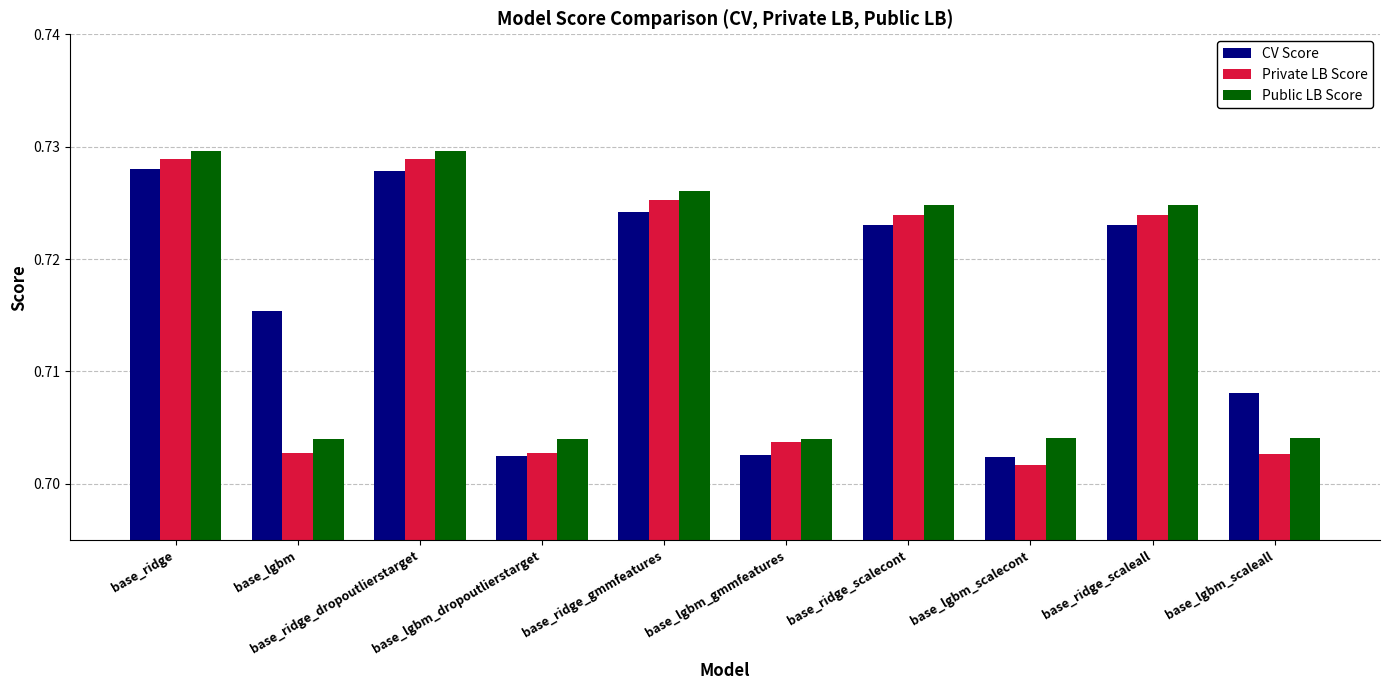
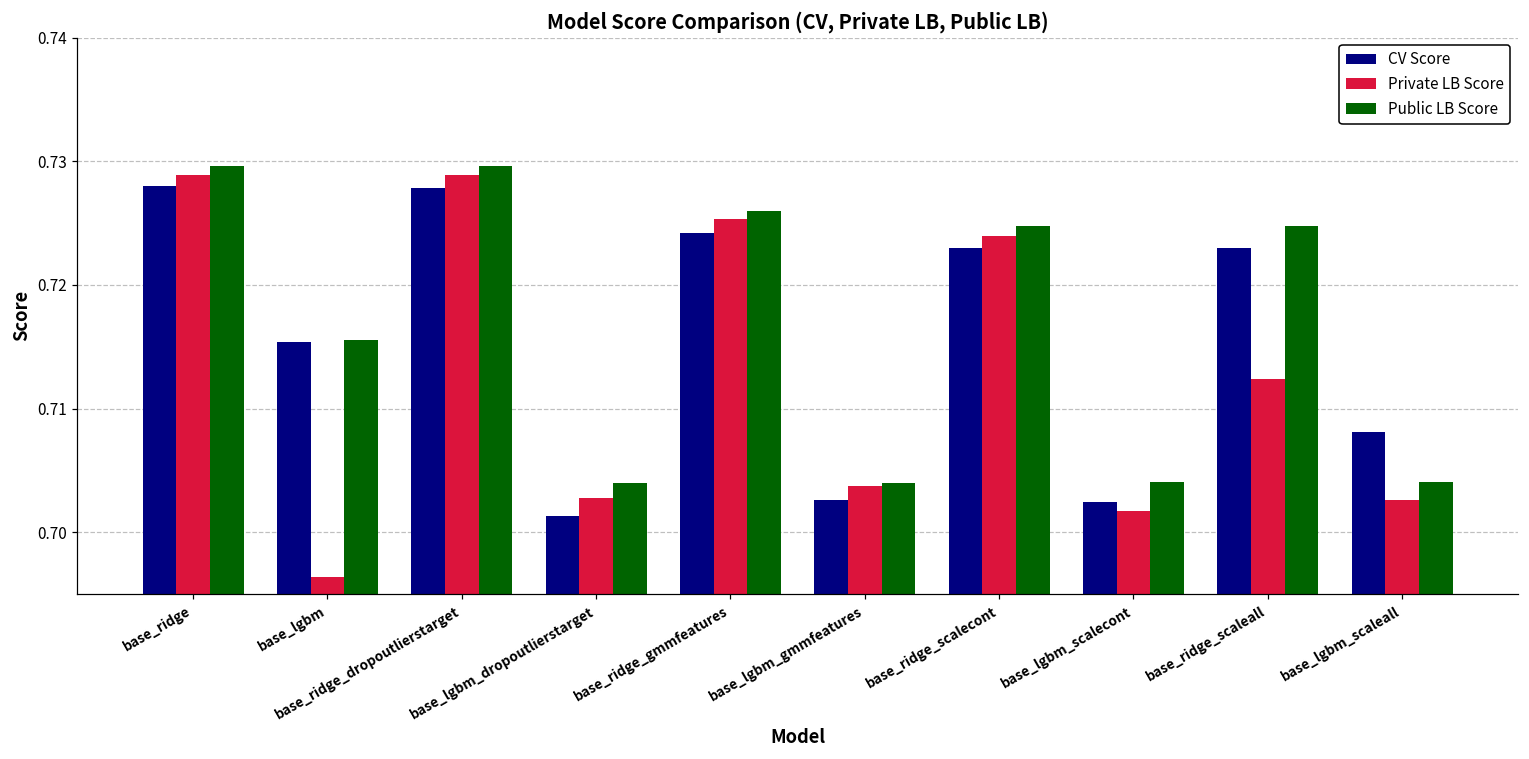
  {
    "CV Score": {
      "base_ridge": 0.7280,
      "base_lgbm": 0.7154,
      "base_ridge_dropoutlierstarget": 0.7278,
-     "base_lgbm_dropoutlierstarget": 0.7025,
+     "base_lgbm_dropoutlierstarget": 0.7013,
      "base_ridge_gmmfeatures": 0.7242,
      "base_lgbm_gmmfeatures": 0.7026,
      "base_ridge_scalecont": 0.7230,
      "base_lgbm_scalecont": 0.7024,
      "base_ridge_scaleall": 0.7230,
      "base_lgbm_scaleall": 0.7081
    },
    "Private LB Score": {
      "base_ridge": 0.7289,
-     "base_lgbm": 0.7028,
+     "base_lgbm": 0.6964,
      "base_ridge_dropoutlierstarget": 0.7289,
      "base_lgbm_dropoutlierstarget": 0.7028,
      "base_ridge_gmmfeatures": 0.7253,
      "base_lgbm_gmmfeatures": 0.7038,
      "base_ridge_scalecont": 0.7240,
      "base_lgbm_scalecont": 0.7017,
-     "base_ridge_scaleall": 0.7240,
+     "base_ridge_scaleall": 0.7124,
      "base_lgbm_scaleall": 0.7026
    },
    "Public LB Score": {
      "base_ridge": 0.7296,
-     "base_lgbm": 0.7040,
+     "base_lgbm": 0.7156,
      "base_ridge_dropoutlierstarget": 0.7296,
      "base_lgbm_dropoutlierstarget": 0.7040,
      "base_ridge_gmmfeatures": 0.7260,
      "base_lgbm_gmmfeatures": 0.7040,
      "base_ridge_scalecont": 0.7248,
      "base_lgbm_scalecont": 0.7041,
      "base_ridge_scaleall": 0.7248,
      "base_lgbm_scaleall": 0.7041
    }
  }
